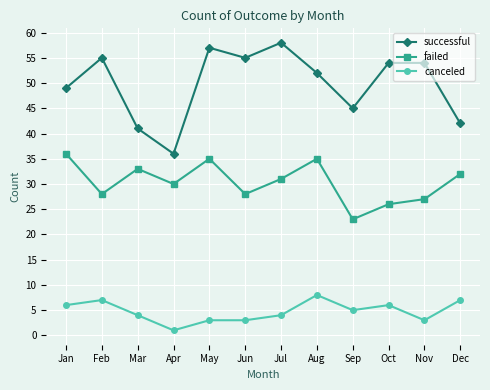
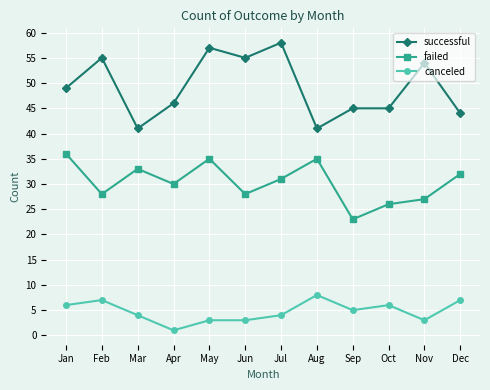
  {
    "successful": {
      "Jan": 49,
      "Feb": 55,
      "Mar": 41,
-     "Apr": 36,
+     "Apr": 46,
      "May": 57,
      "Jun": 55,
      "Jul": 58,
-     "Aug": 52,
+     "Aug": 41,
      "Sep": 45,
-     "Oct": 54,
-     "Dec": 42
+     "Oct": 45,
+     "Dec": 44
    }
  }
